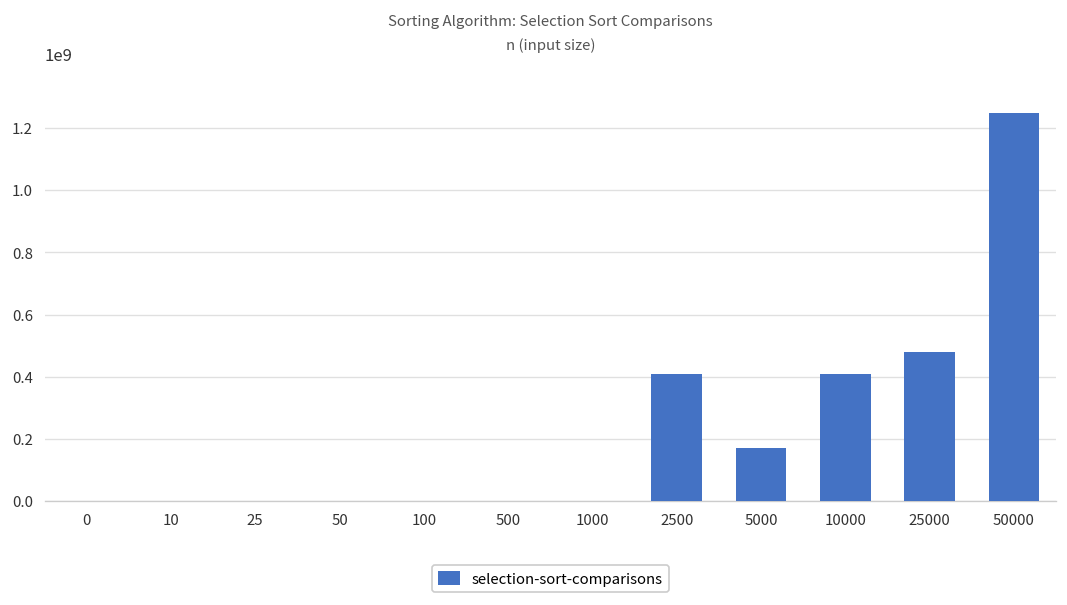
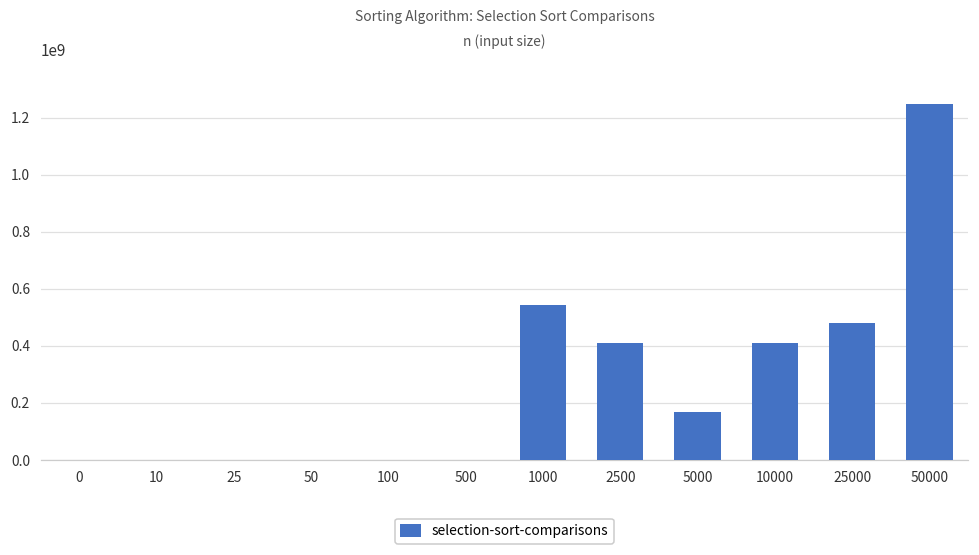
  {
    "0": 0,
-   "1000": 0,
+   "1000": 540000000,
    "2500": 410000000,
    "5000": 170000000,
    "10000": 410000000,
    "25000": 480000000,
    "50000": 1250000000
  }
